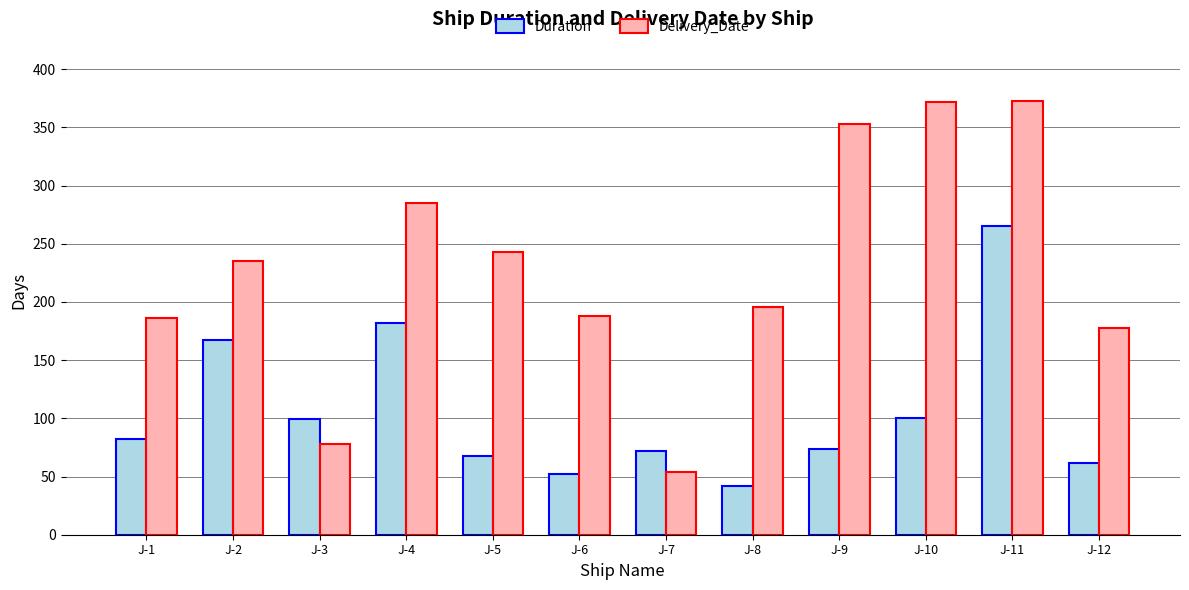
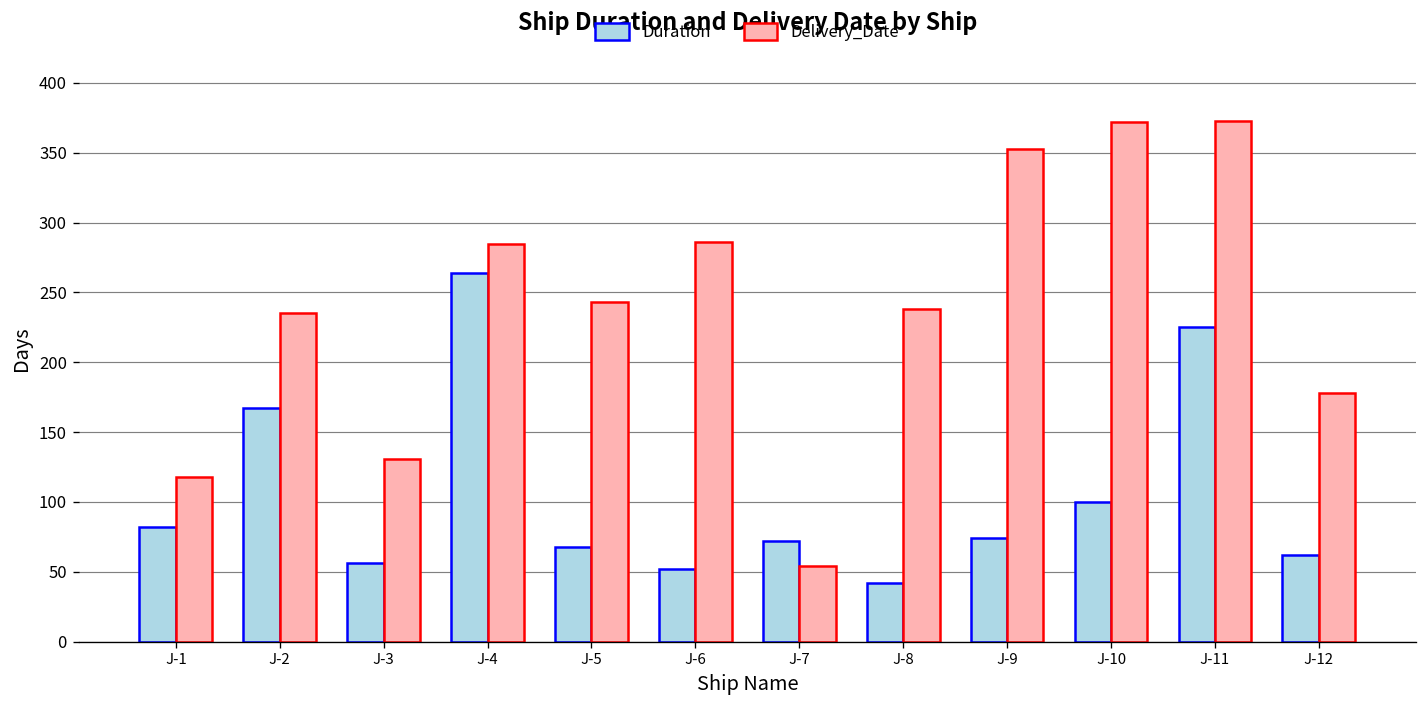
  {
    "Duration": {
      "J-1": 82,
      "J-2": 167,
-     "J-3": 99,
-     "J-4": 182,
+     "J-3": 56,
+     "J-4": 264,
      "J-5": 68,
      "J-6": 52,
      "J-7": 72,
      "J-8": 42,
      "J-9": 74,
      "J-10": 100,
-     "J-11": 265,
+     "J-11": 225,
      "J-12": 62
    },
    "Delivery_Date": {
-     "J-1": 186,
+     "J-1": 118,
      "J-2": 235,
-     "J-3": 78,
+     "J-3": 131,
      "J-4": 285,
      "J-5": 243,
-     "J-6": 188,
+     "J-6": 286,
      "J-7": 54,
-     "J-8": 196,
+     "J-8": 238,
      "J-9": 353,
      "J-10": 372,
      "J-11": 373,
      "J-12": 178
    }
  }
